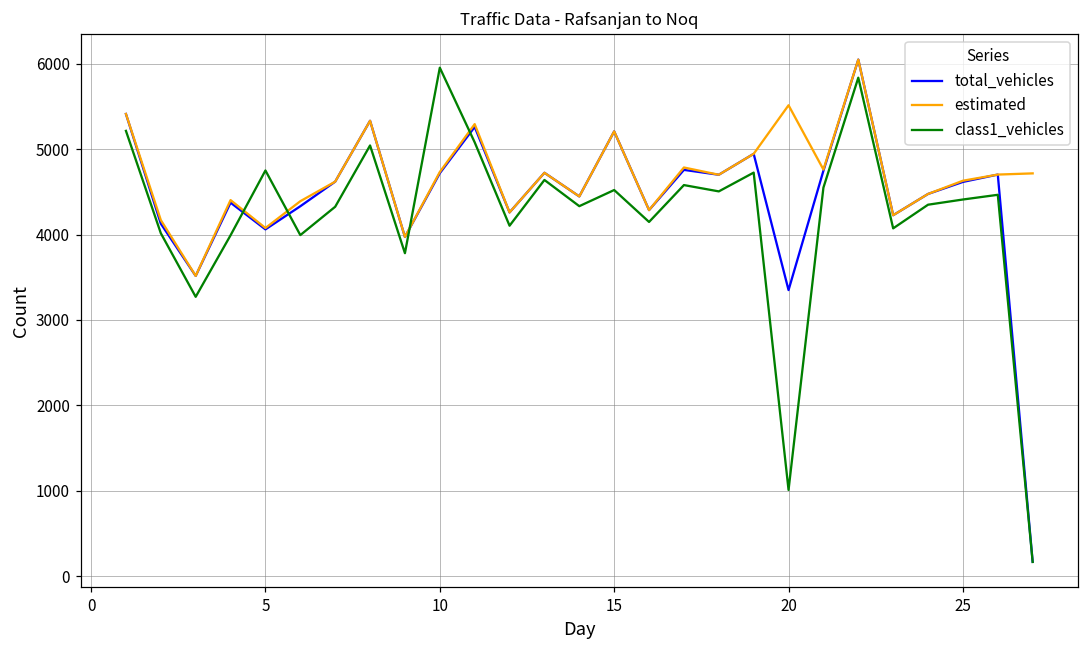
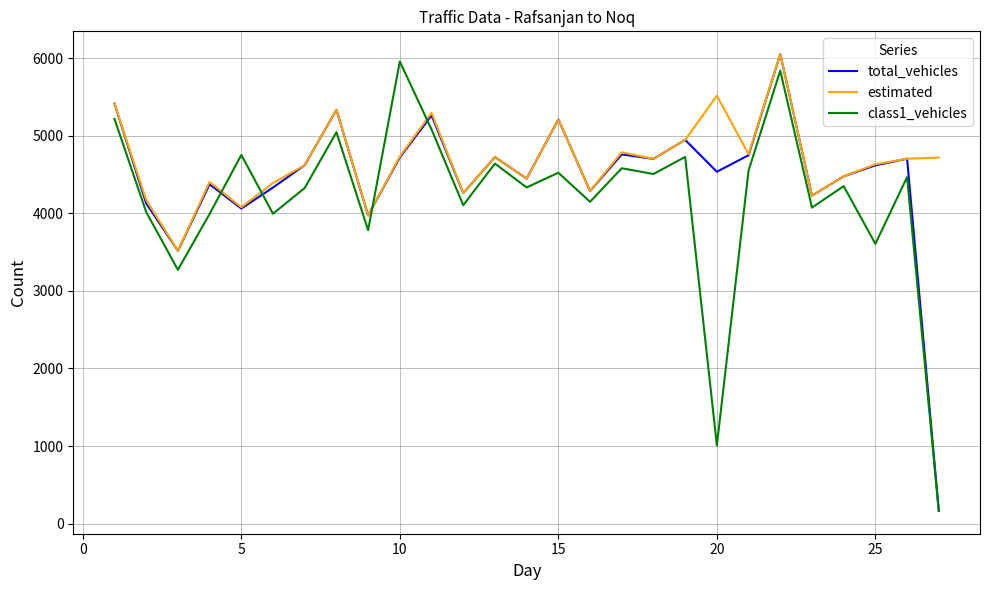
  {
    "total_vehicles": {
-     "20": 3400
+     "20": 4500
    },
    "estimated": {
      "20": 5500
    },
    "class1_vehicles": {
      "5": 4800,
      "10": 6000,
      "15": 4500,
      "20": 1000,
-     "25": 4400
+     "25": 3600
    }
  }
